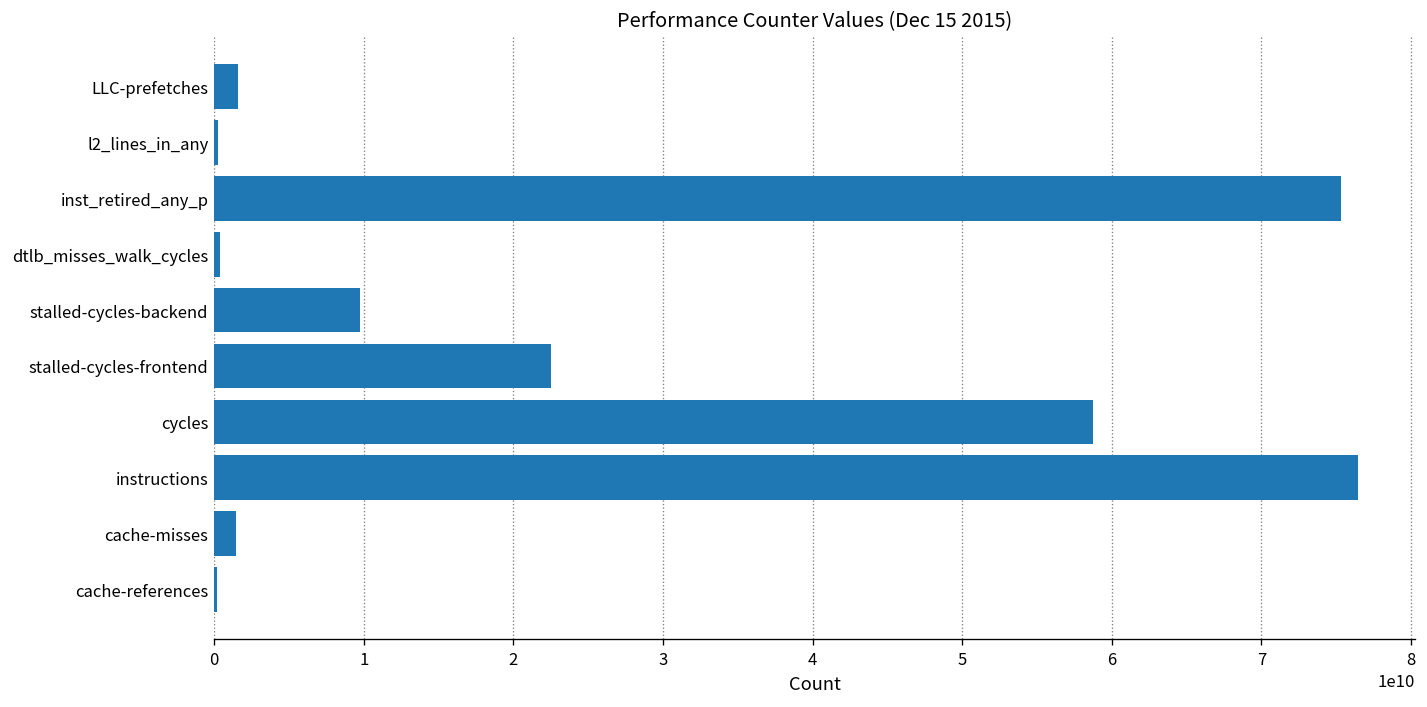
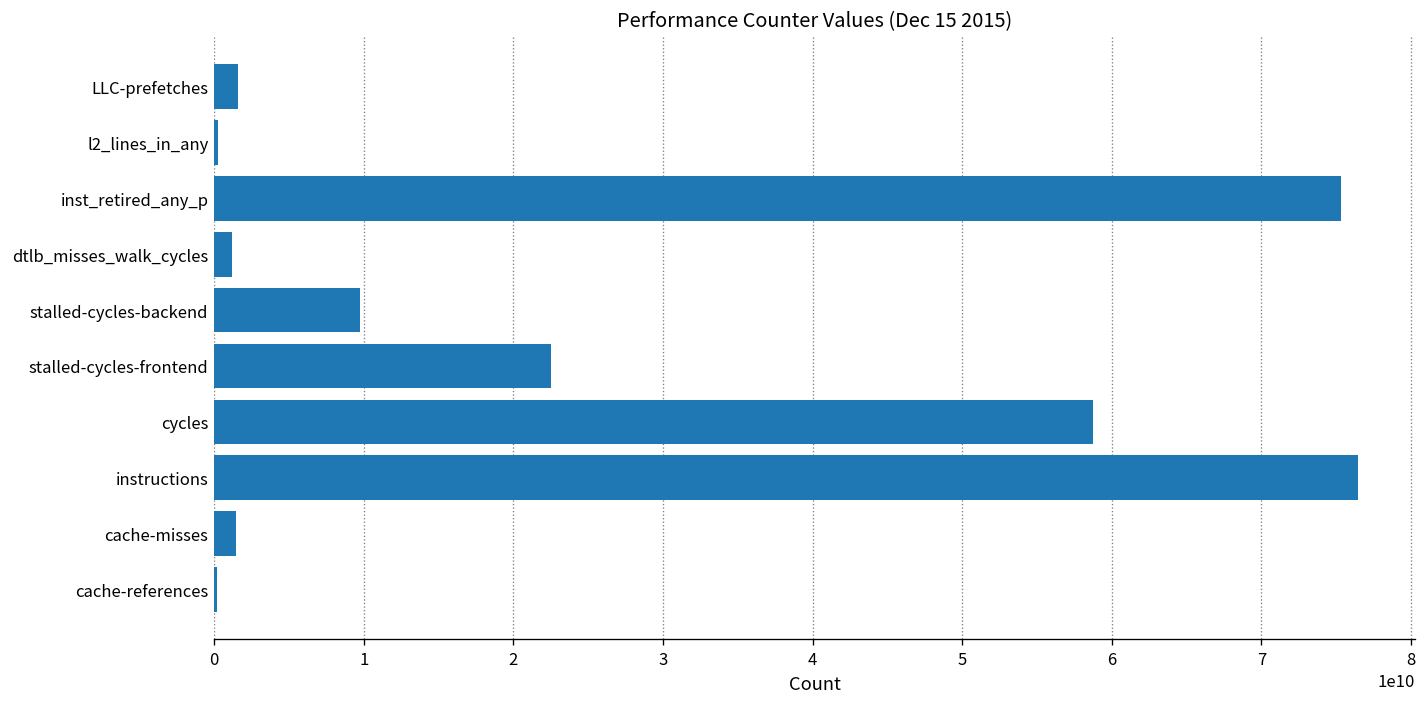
  {
    "LLC-prefetches": 1600000000,
    "l2_lines_in_any": 300000000,
    "inst_retired_any_p": 75300000000,
-   "dtlb_misses_walk_cycles": 400000000,
+   "dtlb_misses_walk_cycles": 1200000000,
    "stalled-cycles-backend": 9700000000,
    "stalled-cycles-frontend": 22500000000,
    "cycles": 58800000000,
    "instructions": 76500000000,
    "cache-misses": 1500000000
  }
